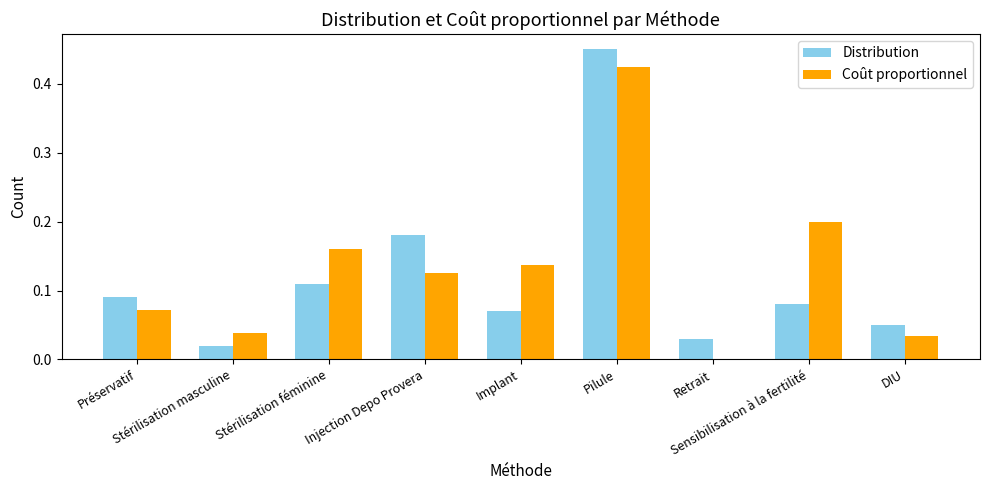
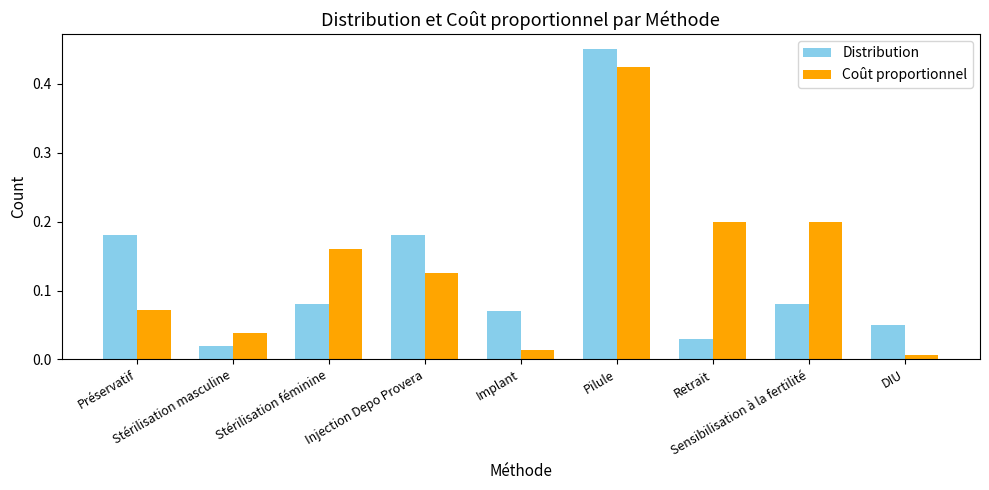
  {
    "Distribution": {
-     "Préservatif": 0.09,
+     "Préservatif": 0.18,
      "Stérilisation masculine": 0.02,
-     "Stérilisation féminine": 0.11,
+     "Stérilisation féminine": 0.08,
      "Injection Depo Provera": 0.18,
      "Implant": 0.07,
      "Pilule": 0.45,
      "Retrait": 0.03,
      "Sensibilisation à la fertilité": 0.08,
      "DIU": 0.05
    },
    "Coût proportionnel": {
      "Préservatif": 0.07,
      "Stérilisation masculine": 0.04,
      "Stérilisation féminine": 0.16,
      "Injection Depo Provera": 0.13,
-     "Implant": 0.14,
+     "Implant": 0.01,
      "Pilule": 0.43,
-     "Retrait": 0.0,
+     "Retrait": 0.2,
      "Sensibilisation à la fertilité": 0.20,
-     "DIU": 0.03
+     "DIU": 0.01
    }
  }
